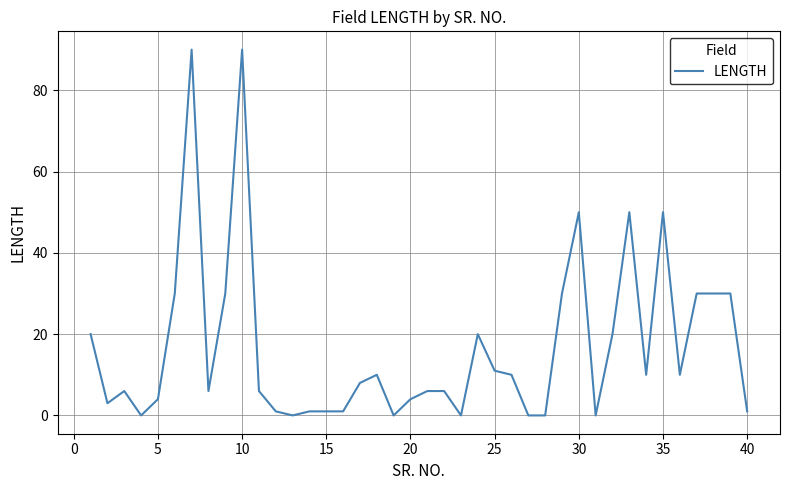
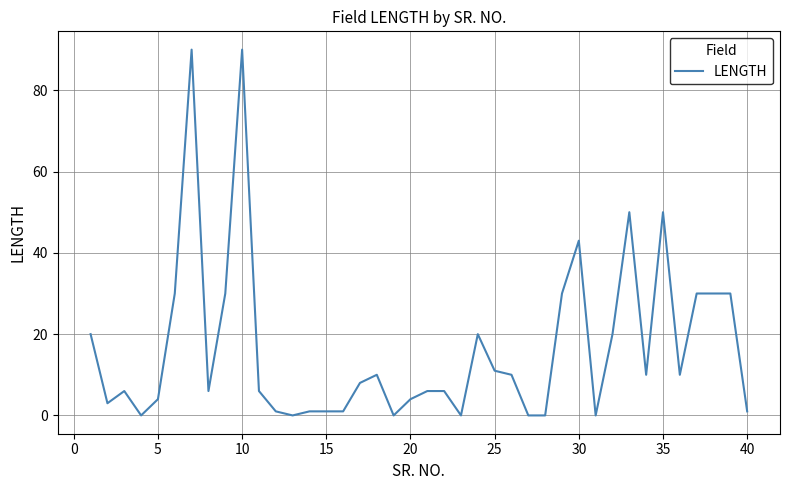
  {
    "5": 4,
    "10": 90,
    "15": 1,
    "20": 4,
    "25": 11,
-   "30": 50,
+   "30": 43,
    "35": 50,
    "40": 1
  }
